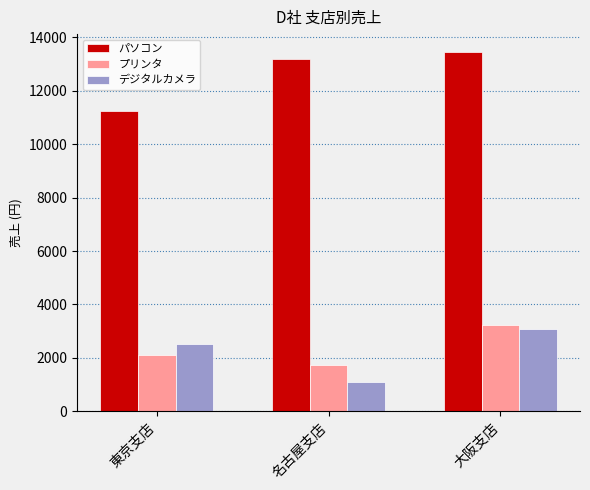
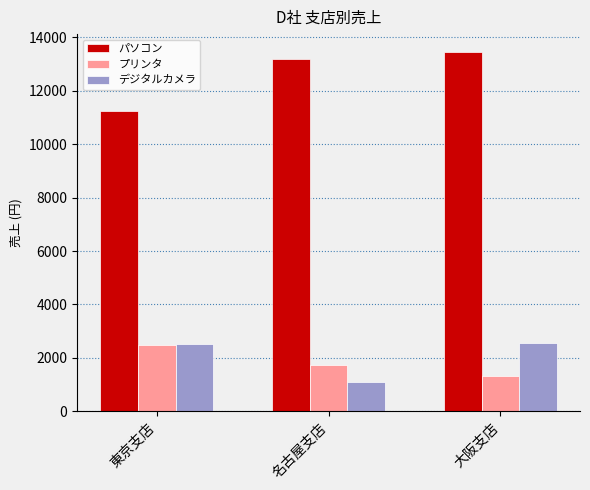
  {
    "パソコン": {
      "東京支店": 11300,
      "名古屋支店": 13200,
      "大阪支店": 13500
    },
    "プリンタ": {
-     "東京支店": 2100,
+     "東京支店": 2500,
      "名古屋支店": 1800,
-     "大阪支店": 3300
+     "大阪支店": 1300
    },
    "デジタルカメラ": {
      "東京支店": 2500,
      "名古屋支店": 1100,
-     "大阪支店": 3100
+     "大阪支店": 2600
    }
  }
